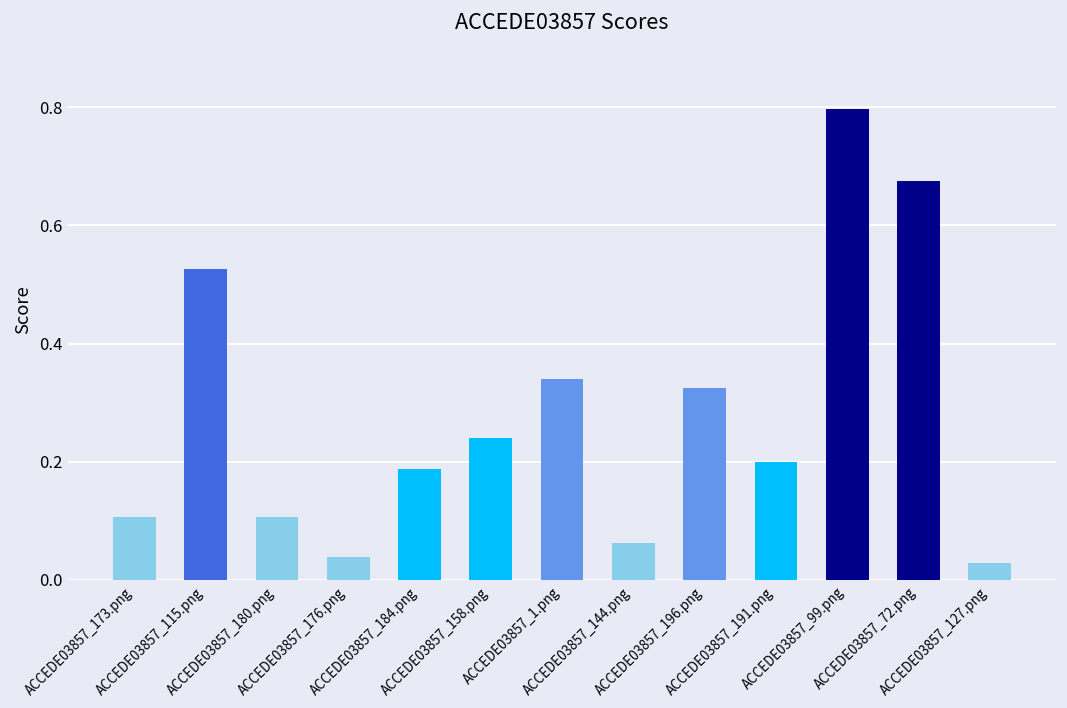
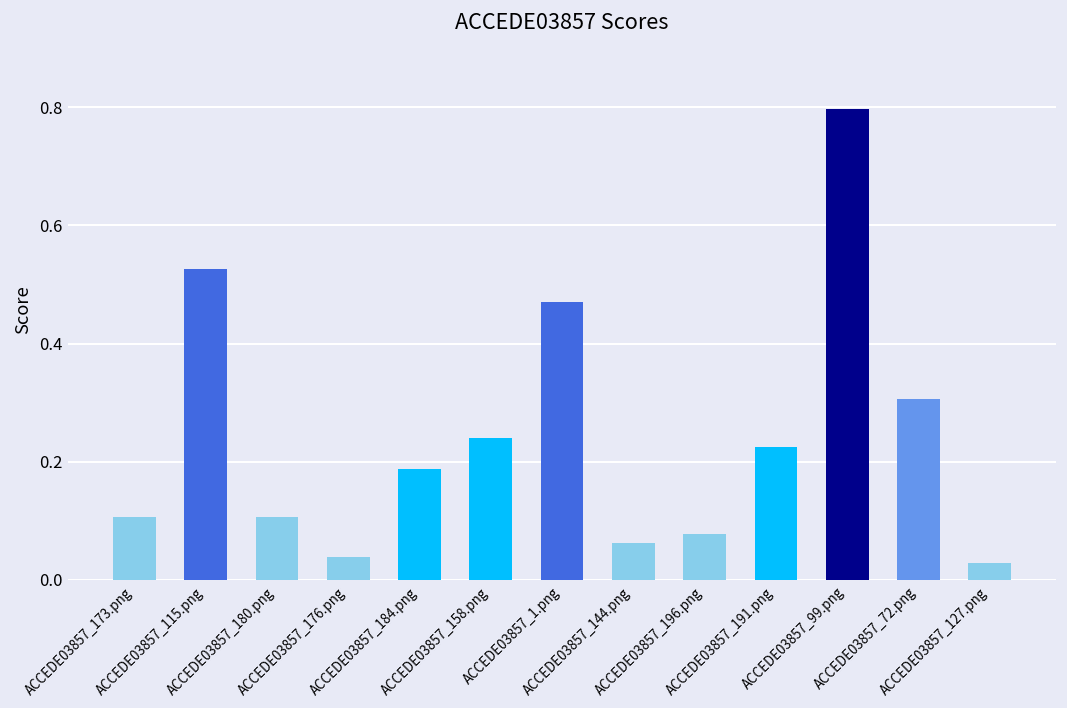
  {
    "ACCEDE03857_173.png": 0.11,
    "ACCEDE03857_115.png": 0.53,
    "ACCEDE03857_180.png": 0.11,
    "ACCEDE03857_176.png": 0.04,
    "ACCEDE03857_184.png": 0.19,
    "ACCEDE03857_158.png": 0.24,
-   "ACCEDE03857_1.png": 0.34,
+   "ACCEDE03857_1.png": 0.47,
    "ACCEDE03857_144.png": 0.06,
-   "ACCEDE03857_196.png": 0.32,
-   "ACCEDE03857_191.png": 0.20,
+   "ACCEDE03857_196.png": 0.08,
+   "ACCEDE03857_191.png": 0.23,
    "ACCEDE03857_99.png": 0.80,
-   "ACCEDE03857_72.png": 0.67,
+   "ACCEDE03857_72.png": 0.31,
    "ACCEDE03857_127.png": 0.03
  }
